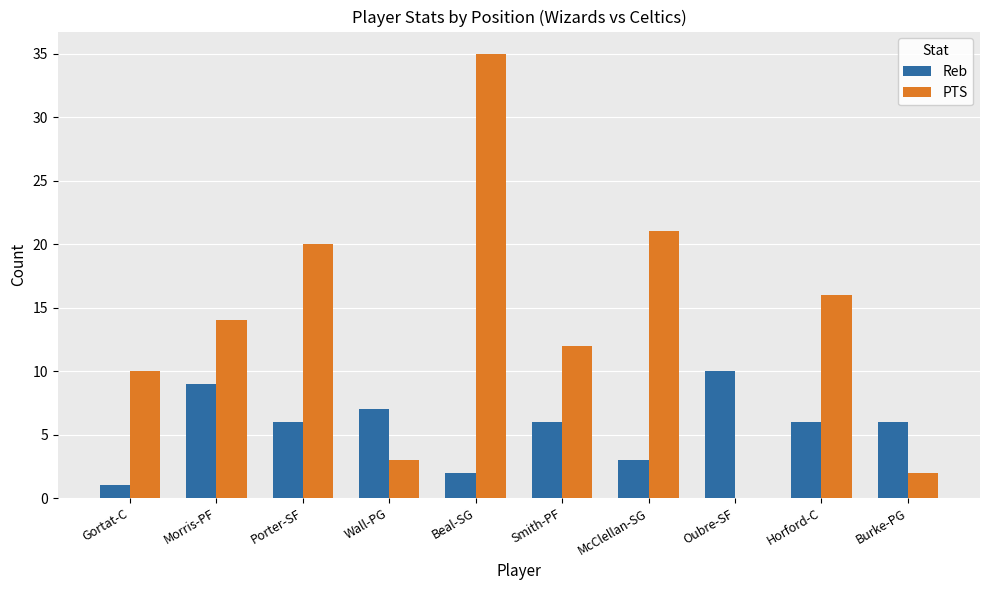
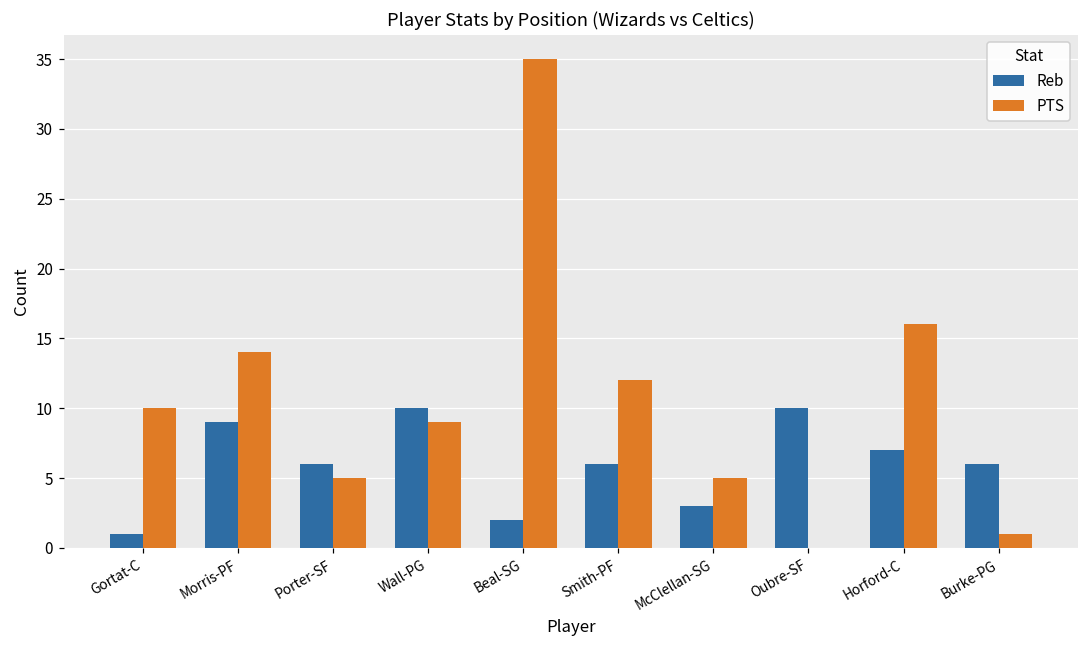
  {
    "Reb": {
      "Gortat-C": 1,
      "Morris-PF": 9,
      "Porter-SF": 6,
-     "Wall-PG": 7,
+     "Wall-PG": 10,
      "Beal-SG": 2,
      "Smith-PF": 6,
      "McClellan-SG": 3,
      "Oubre-SF": 10,
-     "Horford-C": 6,
+     "Horford-C": 7,
      "Burke-PG": 6
    },
    "PTS": {
      "Gortat-C": 10,
      "Morris-PF": 14,
-     "Porter-SF": 20,
-     "Wall-PG": 3,
+     "Porter-SF": 5,
+     "Wall-PG": 9,
      "Beal-SG": 35,
      "Smith-PF": 12,
-     "McClellan-SG": 21,
+     "McClellan-SG": 5,
      "Oubre-SF": 0,
      "Horford-C": 16,
-     "Burke-PG": 2
+     "Burke-PG": 1
    }
  }
